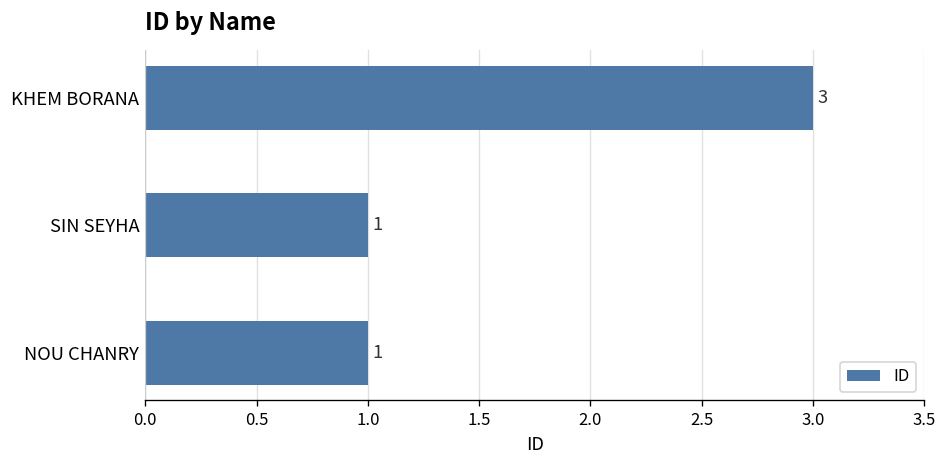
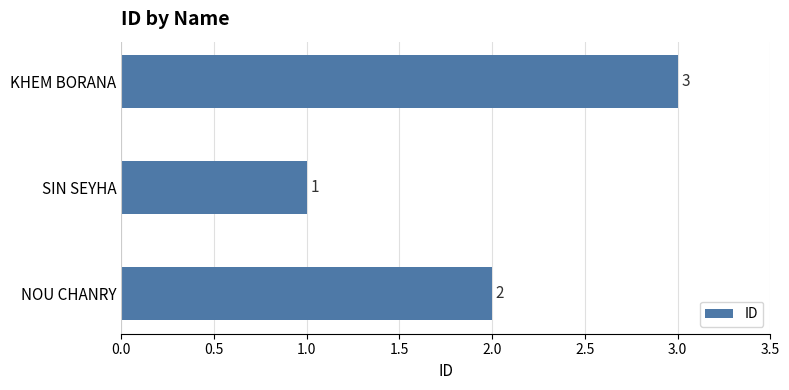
  {
    "KHEM BORANA": 3,
    "SIN SEYHA": 1,
-   "NOU CHANRY": 1
+   "NOU CHANRY": 2
  }
